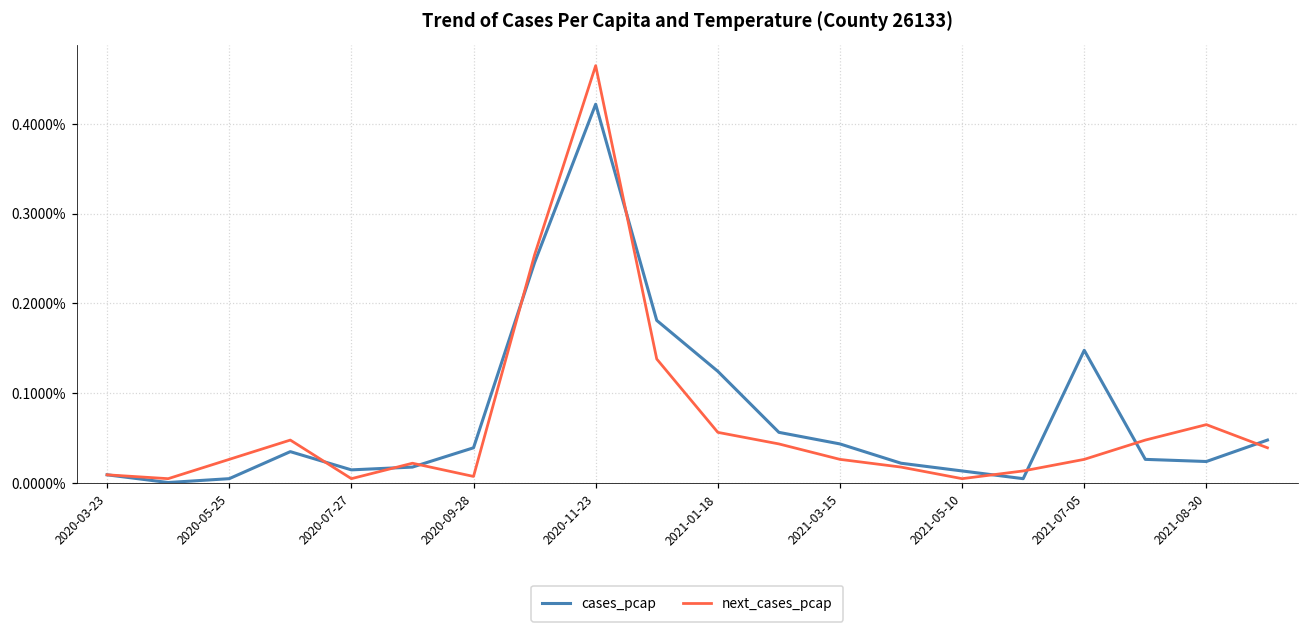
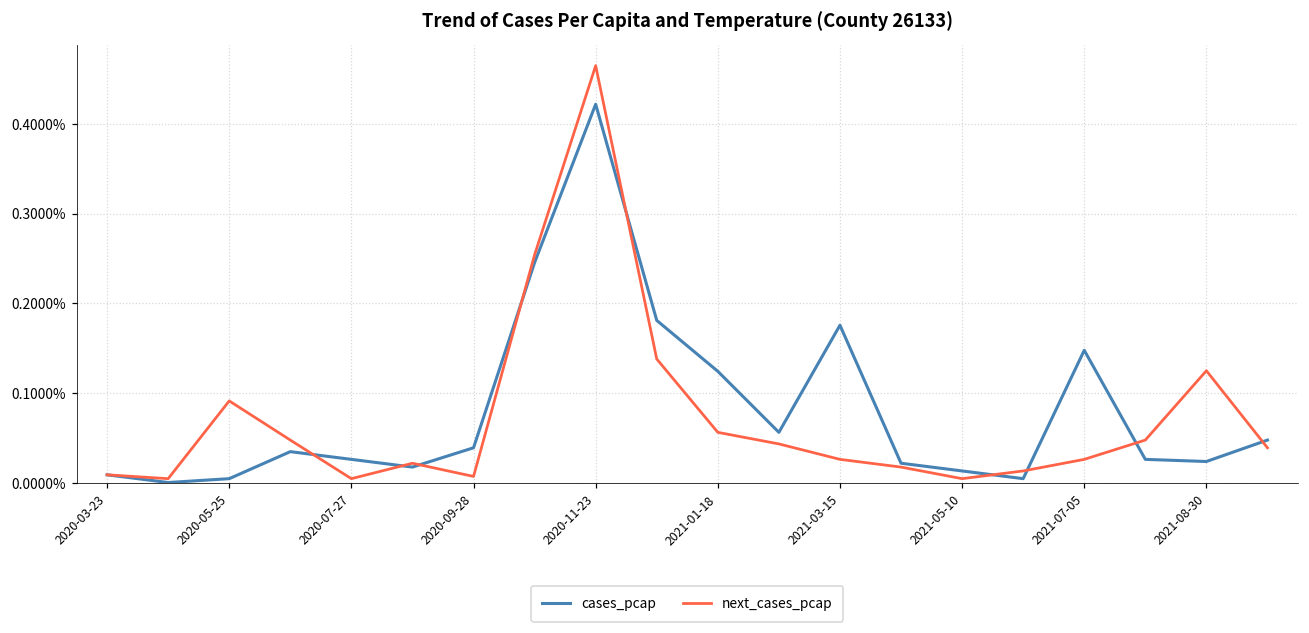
  {
    "cases_pcap": {
      "2020-05-25": "0.00%",
-     "2020-07-27": "0.01%",
+     "2020-07-27": "0.03%",
      "2020-09-28": "0.04%",
      "2020-11-23": "0.42%",
      "2021-01-18": "0.12%",
-     "2021-03-15": "0.04%",
+     "2021-03-15": "0.18%",
      "2021-05-10": "0.01%",
      "2021-07-05": "0.15%",
      "2021-08-30": "0.02%"
    },
    "next_cases_pcap": {
-     "2020-05-25": "0.03%",
+     "2020-05-25": "0.09%",
      "2020-07-27": "0.00%",
      "2020-09-28": "0.01%",
      "2020-11-23": "0.46%",
      "2021-01-18": "0.06%",
      "2021-03-15": "0.03%",
      "2021-05-10": "0.00%",
      "2021-07-05": "0.03%",
-     "2021-08-30": "0.06%"
+     "2021-08-30": "0.12%"
    }
  }
